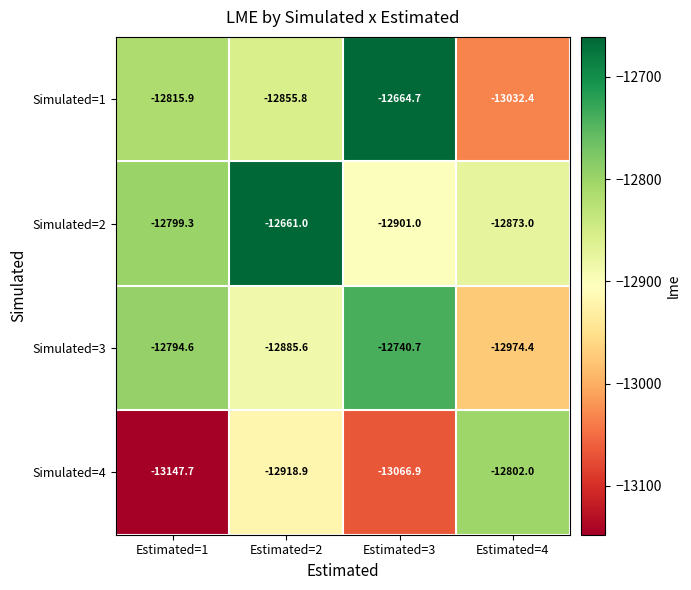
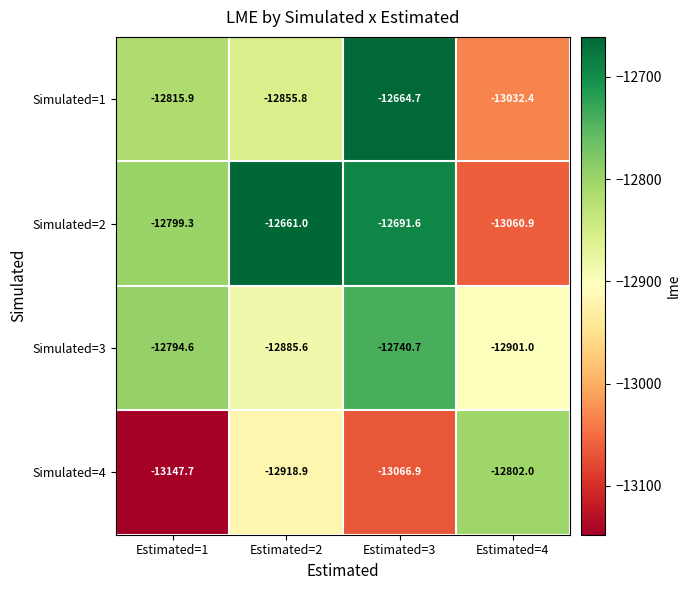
  {
    "Simulated=1": {
      "Estimated=1": -12815.9,
      "Estimated=2": -12855.8,
      "Estimated=3": -12664.7,
      "Estimated=4": -13032.4
    },
    "Simulated=2": {
      "Estimated=1": -12799.3,
      "Estimated=2": -12661.0,
-     "Estimated=3": -12901.0,
-     "Estimated=4": -12873.0
+     "Estimated=3": -12691.6,
+     "Estimated=4": -13060.9
    },
    "Simulated=3": {
      "Estimated=1": -12794.6,
      "Estimated=2": -12885.6,
      "Estimated=3": -12740.7,
-     "Estimated=4": -12974.4
+     "Estimated=4": -12901.0
    },
    "Simulated=4": {
      "Estimated=1": -13147.7,
      "Estimated=2": -12918.9,
      "Estimated=3": -13066.9,
      "Estimated=4": -12802.0
    }
  }
